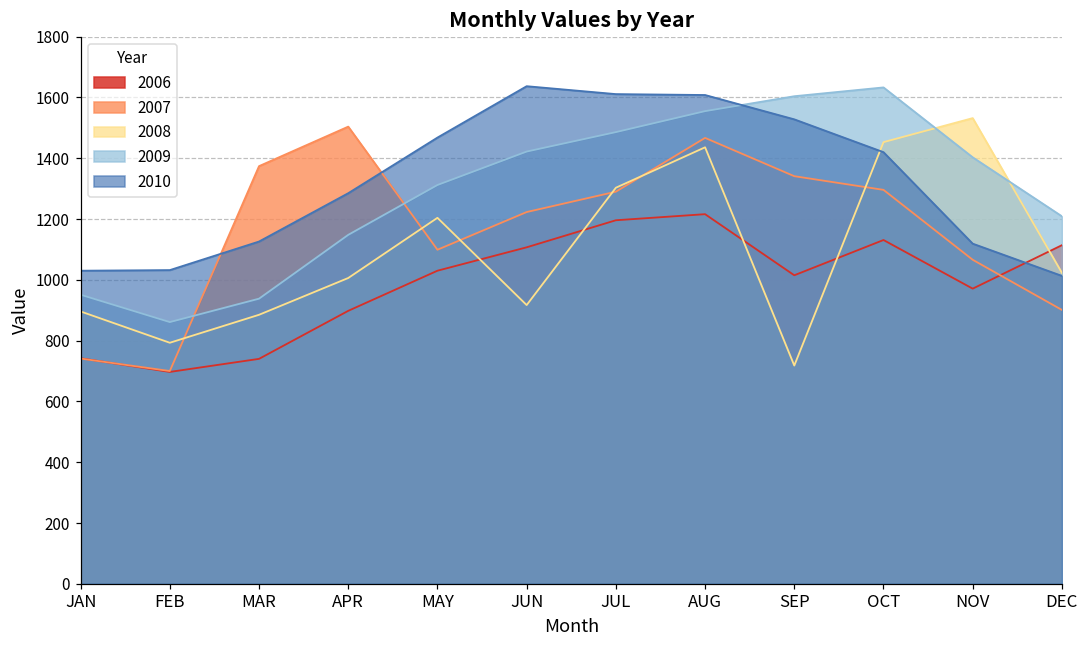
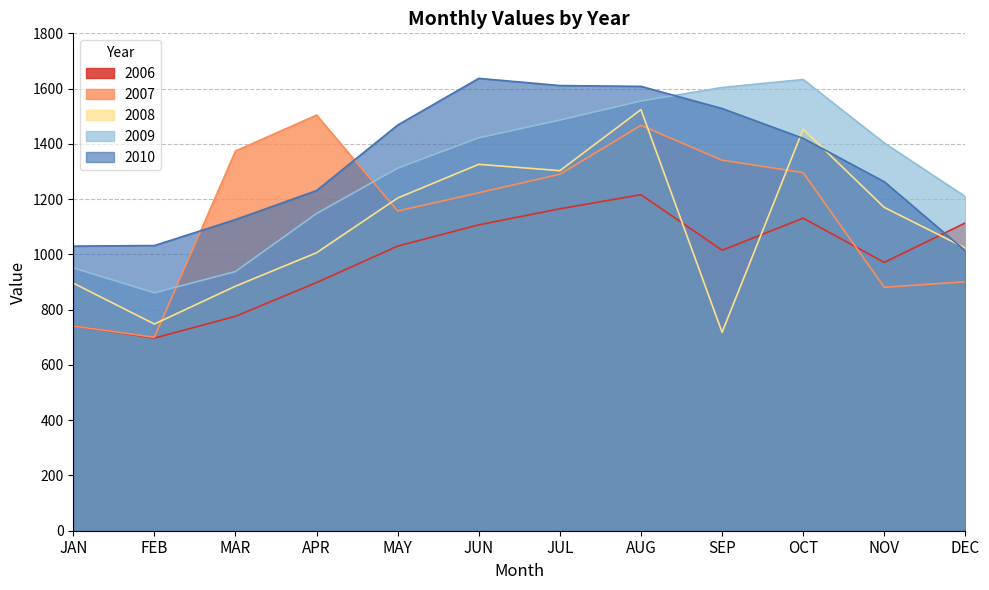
  {
    "2006": {
-     "MAR": 740,
+     "MAR": 780,
      "APR": 900,
      "MAY": 1030,
      "JUN": 1110,
-     "JUL": 1200,
+     "JUL": 1170,
      "AUG": 1220,
      "SEP": 1020,
      "OCT": 1130,
      "NOV": 970,
      "DEC": 1110
    },
    "2007": {
      "MAR": 1370,
      "APR": 1500,
-     "MAY": 1100,
+     "MAY": 1160,
      "JUN": 1220,
      "JUL": 1290,
      "AUG": 1470,
      "SEP": 1340,
      "OCT": 1300,
-     "NOV": 1070,
+     "NOV": 880,
      "DEC": 900
    },
    "2008": {
      "JAN": 900,
-     "FEB": 790,
+     "FEB": 750,
      "MAR": 890,
      "APR": 1010,
      "MAY": 1200,
-     "JUN": 920,
+     "JUN": 1330,
      "JUL": 1300,
-     "AUG": 1440,
+     "AUG": 1520,
      "SEP": 720,
      "OCT": 1450,
-     "NOV": 1530,
+     "NOV": 1170,
      "DEC": 1020
    },
    "2009": {
      "JAN": 950,
      "FEB": 860,
      "MAR": 940,
      "APR": 1150,
      "MAY": 1310,
      "JUN": 1420,
      "JUL": 1490,
      "AUG": 1560,
      "SEP": 1600,
      "OCT": 1630,
      "NOV": 1400,
      "DEC": 1210
    },
    "2010": {
      "JAN": 1030,
      "FEB": 1030,
      "MAR": 1130,
-     "APR": 1290,
+     "APR": 1230,
      "MAY": 1470,
      "JUN": 1640,
      "JUL": 1610,
      "AUG": 1610,
      "SEP": 1530,
      "OCT": 1420,
-     "NOV": 1120,
+     "NOV": 1260,
      "DEC": 1010
    }
  }
